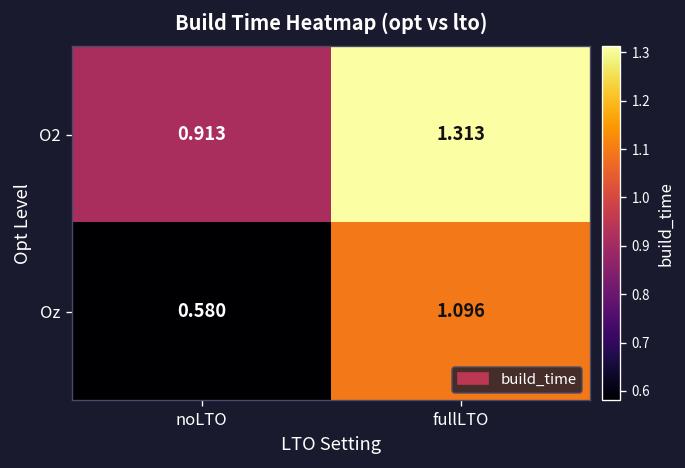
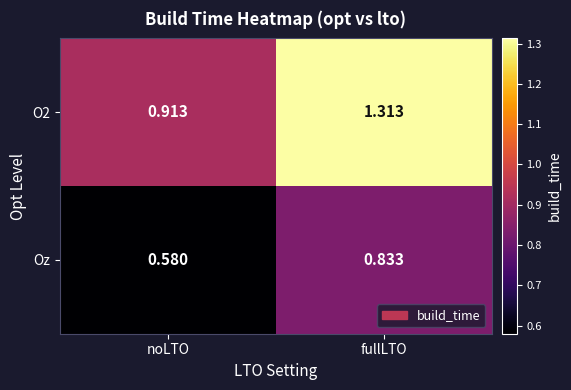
  {
    "O2": {
      "noLTO": 0.913,
      "fullLTO": 1.313
    },
    "Oz": {
      "noLTO": 0.580,
-     "fullLTO": 1.096
+     "fullLTO": 0.833
    }
  }
